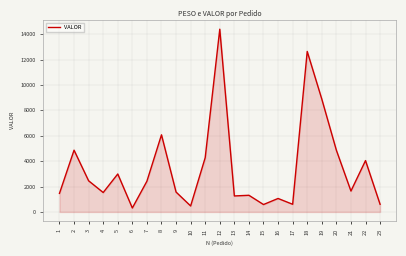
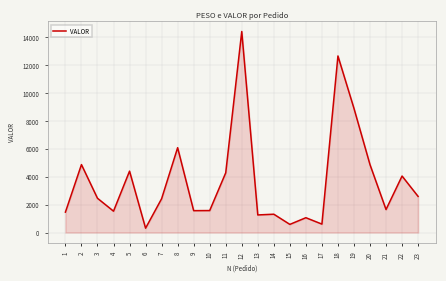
  {
    "1": 1500,
    "2": 4900,
    "3": 2500,
    "4": 1500,
-   "5": 3000,
+   "5": 4400,
    "6": 300,
    "7": 2400,
    "8": 6100,
    "9": 1600,
-   "10": 500,
+   "10": 1600,
    "11": 4300,
    "12": 14400,
    "13": 1300,
    "14": 1300,
    "15": 600,
    "16": 1100,
    "17": 600,
    "18": 12600,
    "19": 8900,
    "20": 4900,
    "21": 1600,
    "22": 4000,
-   "23": 600
+   "23": 2600
  }
